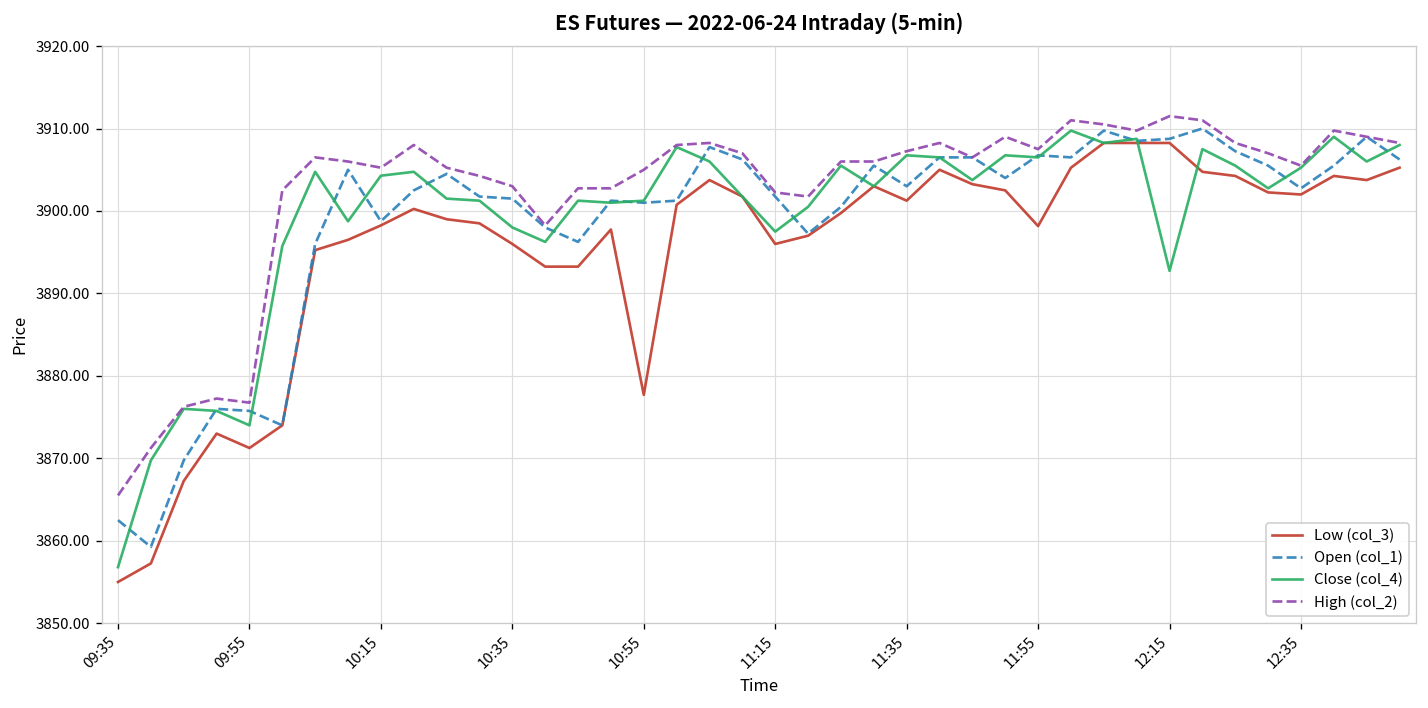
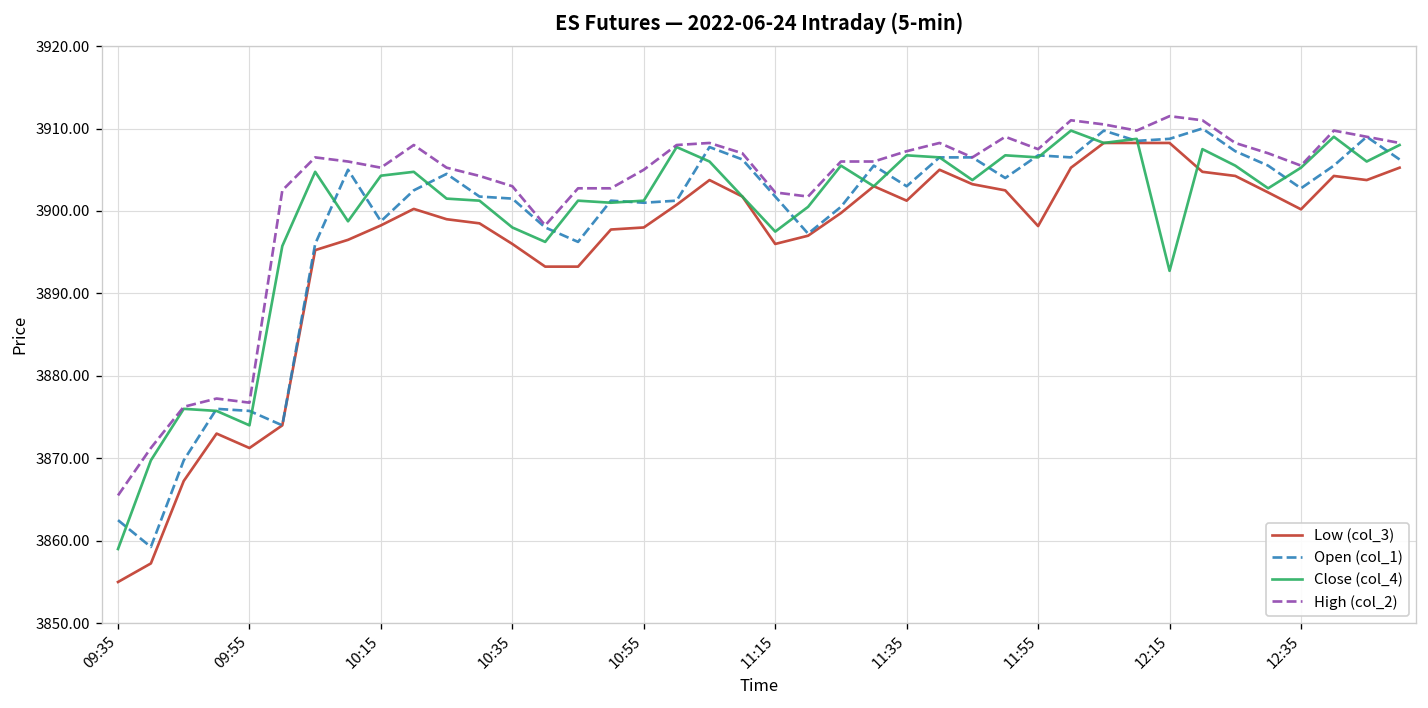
  {
    "Low (col_3)": {
      "09:35": 3855,
      "09:55": 3871,
      "10:15": 3898,
      "10:35": 3896,
-     "10:55": 3878,
+     "10:55": 3898,
      "11:15": 3896,
      "11:35": 3901,
      "11:55": 3898,
      "12:15": 3908,
-     "12:35": 3902
+     "12:35": 3900
    },
    "Open (col_1)": {
      "09:35": 3863,
      "09:55": 3876,
      "10:15": 3899,
      "10:35": 3902,
      "11:15": 3902,
      "11:35": 3903,
      "12:15": 3909,
      "12:35": 3903
    },
    "Close (col_4)": {
-     "09:35": 3857,
+     "09:35": 3859,
      "09:55": 3874,
      "10:15": 3904,
      "10:35": 3898,
      "11:15": 3898,
      "11:35": 3907,
      "12:15": 3893
    },
    "High (col_2)": {
      "09:35": 3866,
      "09:55": 3877,
      "10:15": 3905,
      "10:35": 3903,
      "10:55": 3905,
      "11:15": 3902,
      "11:35": 3907,
      "11:55": 3908,
      "12:15": 3912
    }
  }
